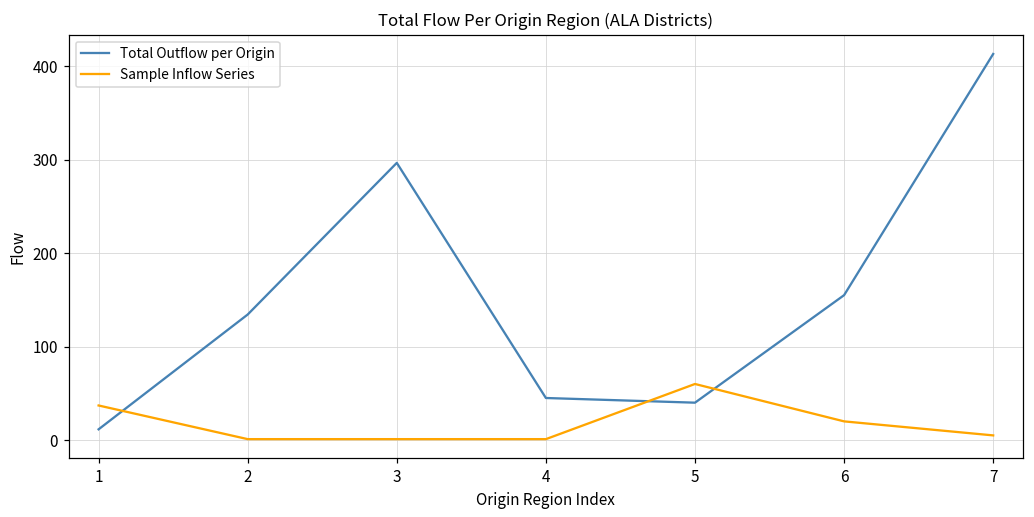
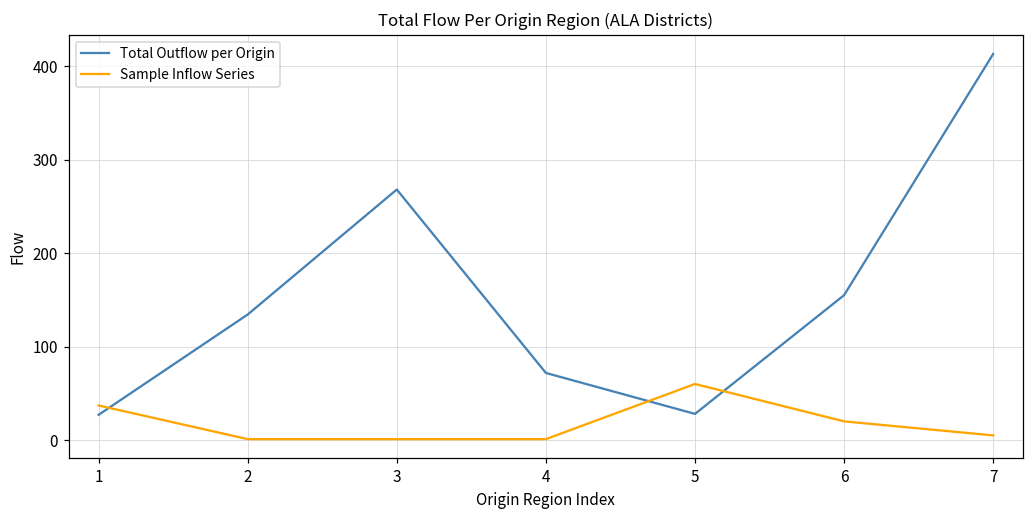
  {
    "Total Outflow per Origin": {
-     "1": 10,
+     "1": 30,
      "2": 130,
-     "3": 300,
-     "4": 50,
-     "5": 40,
+     "3": 270,
+     "4": 70,
+     "5": 30,
      "6": 160,
      "7": 410
    },
    "Sample Inflow Series": {
      "1": 40,
      "2": 0,
      "3": 0,
      "4": 0,
      "5": 60,
      "6": 20,
      "7": 10
    }
  }
